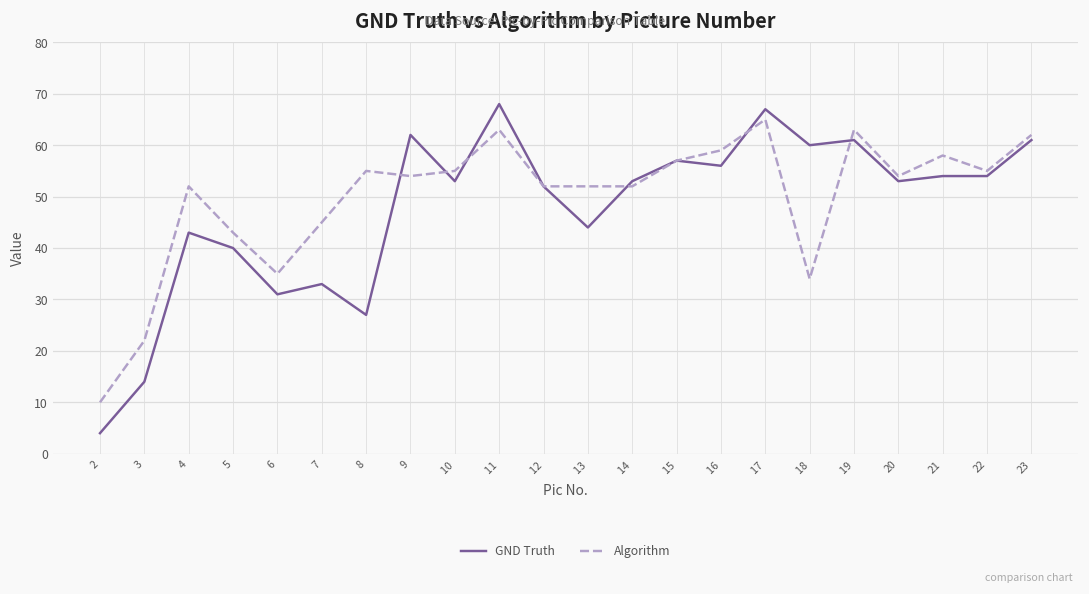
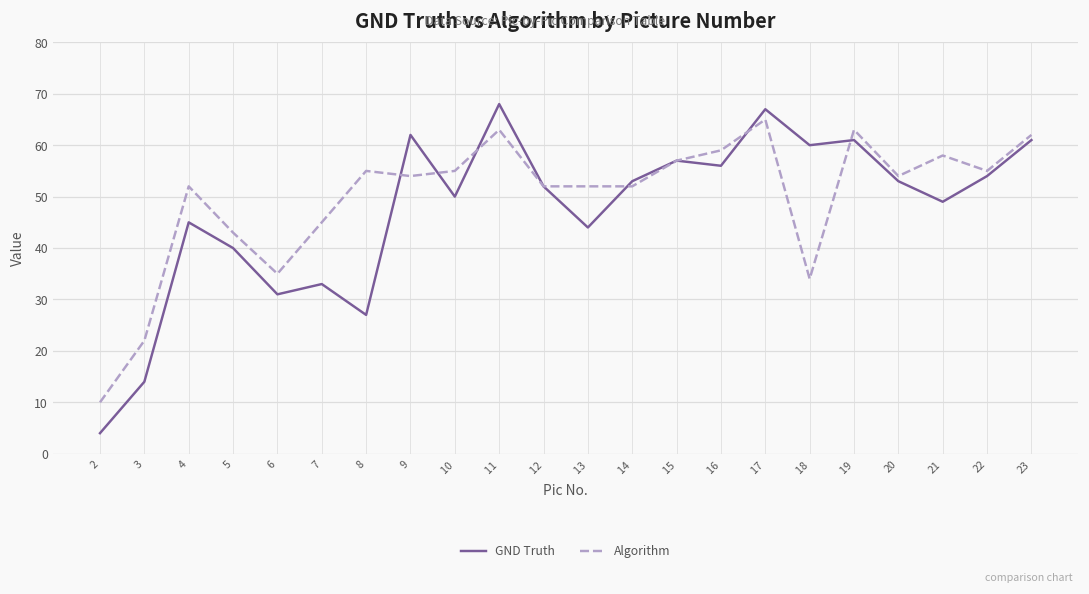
  {
    "GND Truth": {
      "2": 4,
      "3": 14,
-     "4": 43,
+     "4": 45,
      "5": 40,
      "6": 31,
      "7": 33,
      "8": 27,
      "9": 62,
-     "10": 53,
+     "10": 50,
      "11": 68,
      "13": 44,
      "14": 53,
      "16": 56,
      "17": 67,
      "18": 60,
      "19": 61,
      "20": 53,
-     "21": 54,
+     "21": 49,
      "22": 54,
      "23": 61
    },
    "Algorithm": {
      "2": 10,
      "3": 22,
      "4": 52,
      "5": 43,
      "6": 35,
      "7": 45,
      "8": 55,
      "9": 54,
      "10": 55,
      "11": 63,
      "13": 52,
      "14": 52,
      "16": 59,
      "17": 65,
      "18": 34,
      "19": 63,
      "20": 54,
      "21": 58,
      "22": 55,
      "23": 62
    }
  }
